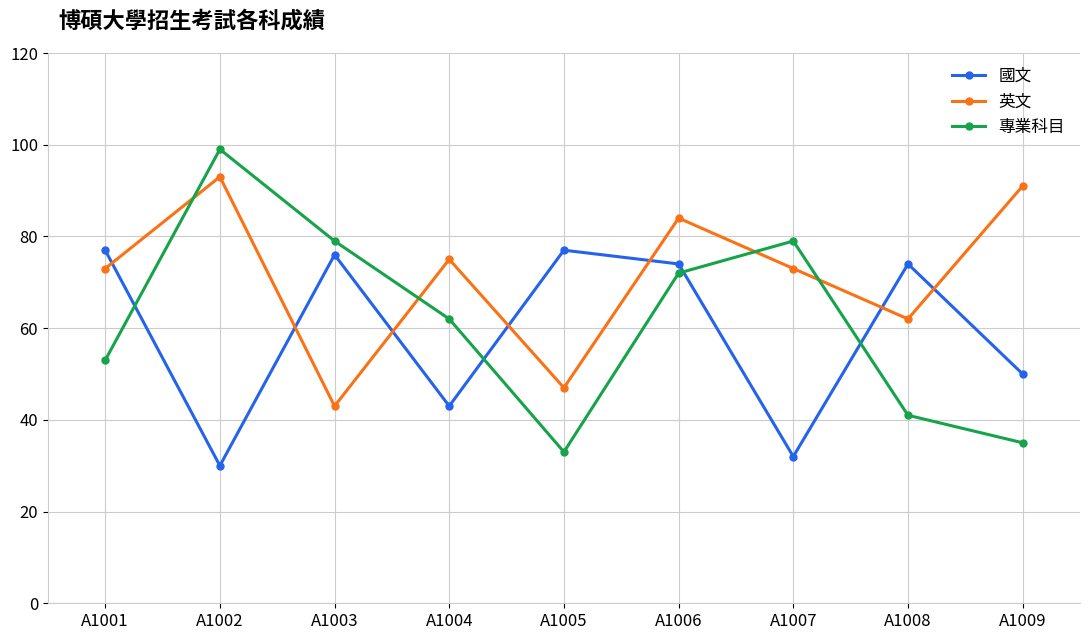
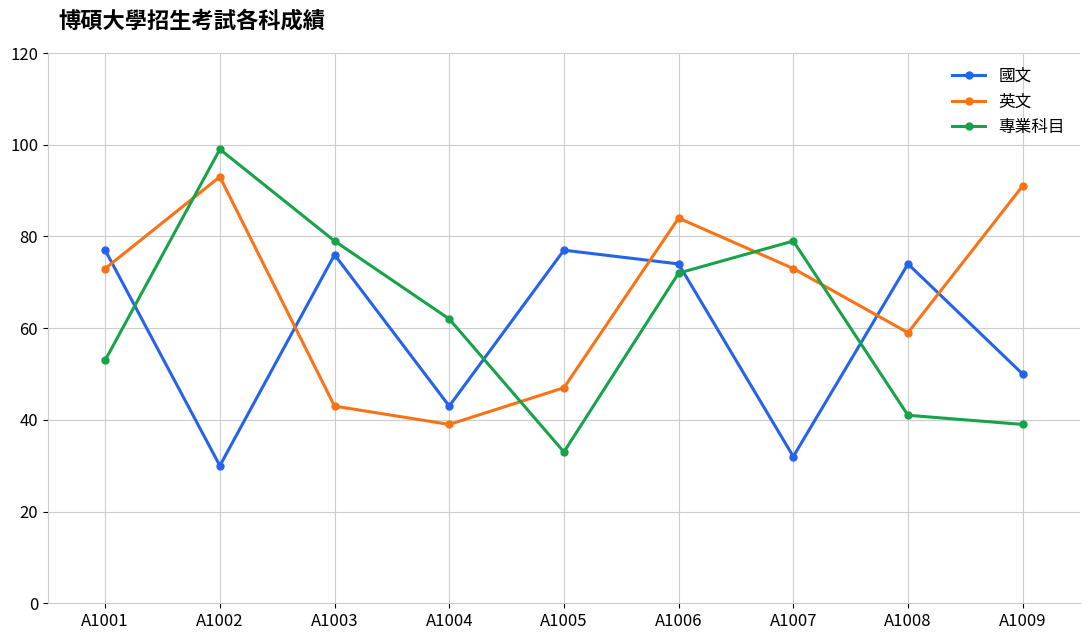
  {
    "國文": {
      "A1001": 77,
      "A1002": 30,
      "A1003": 76,
      "A1004": 43,
      "A1005": 77,
      "A1006": 74,
      "A1007": 32,
      "A1008": 74,
      "A1009": 50
    },
    "英文": {
      "A1001": 73,
      "A1002": 93,
      "A1003": 43,
-     "A1004": 75,
+     "A1004": 39,
      "A1005": 47,
      "A1006": 84,
      "A1007": 73,
-     "A1008": 62,
+     "A1008": 59,
      "A1009": 91
    },
    "專業科目": {
      "A1001": 53,
      "A1002": 99,
      "A1003": 79,
      "A1004": 62,
      "A1005": 33,
      "A1006": 72,
      "A1007": 79,
      "A1008": 41,
-     "A1009": 35
+     "A1009": 39
    }
  }
